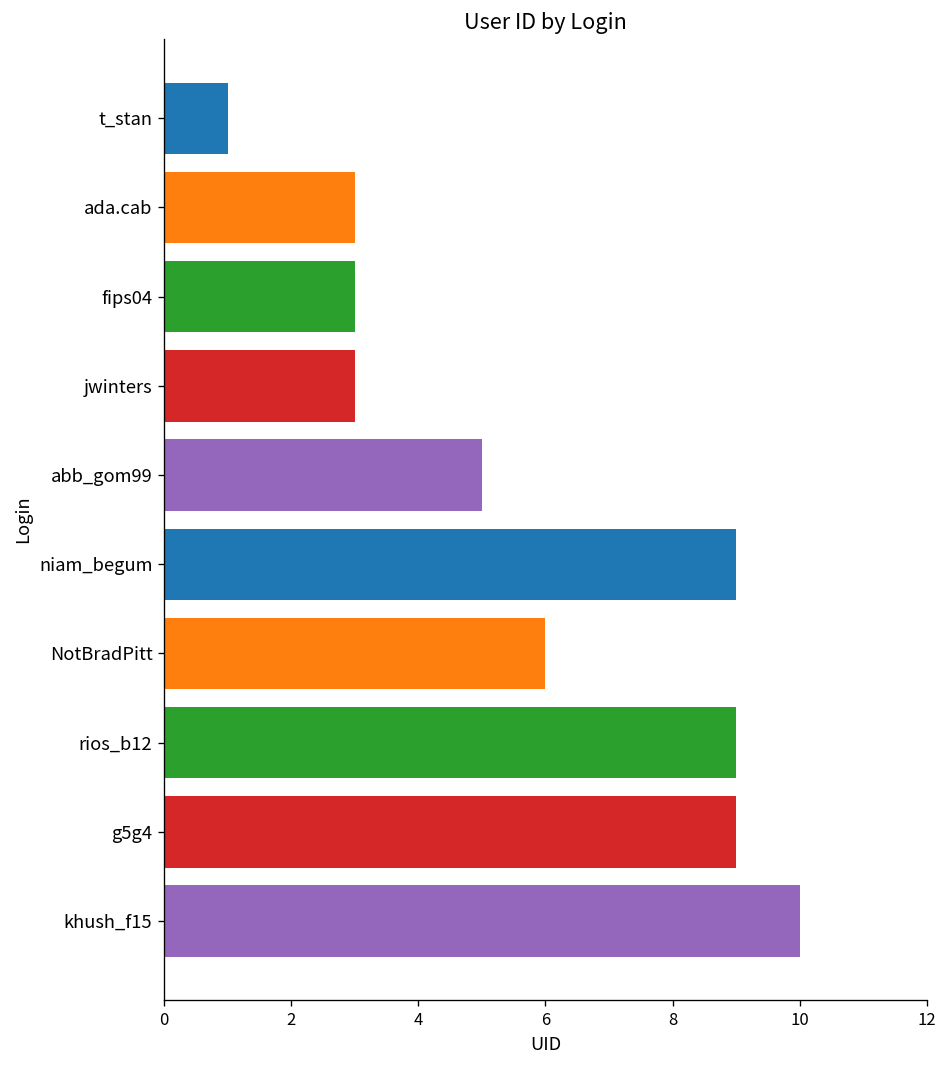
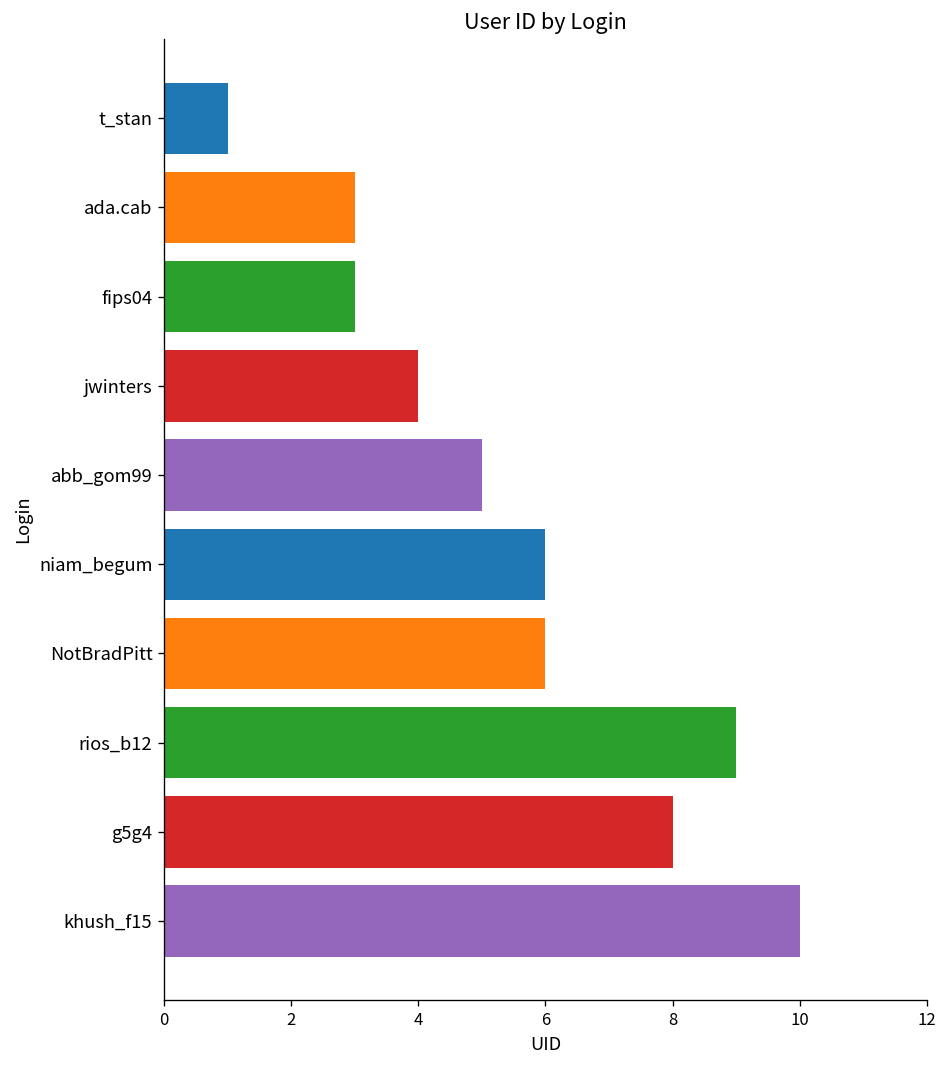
  {
    "t_stan": 1,
    "ada.cab": 3,
    "fips04": 3,
-   "jwinters": 3,
+   "jwinters": 4,
    "abb_gom99": 5,
-   "niam_begum": 9,
+   "niam_begum": 6,
    "NotBradPitt": 6,
    "rios_b12": 9,
-   "g5g4": 9,
+   "g5g4": 8,
    "khush_f15": 10
  }
